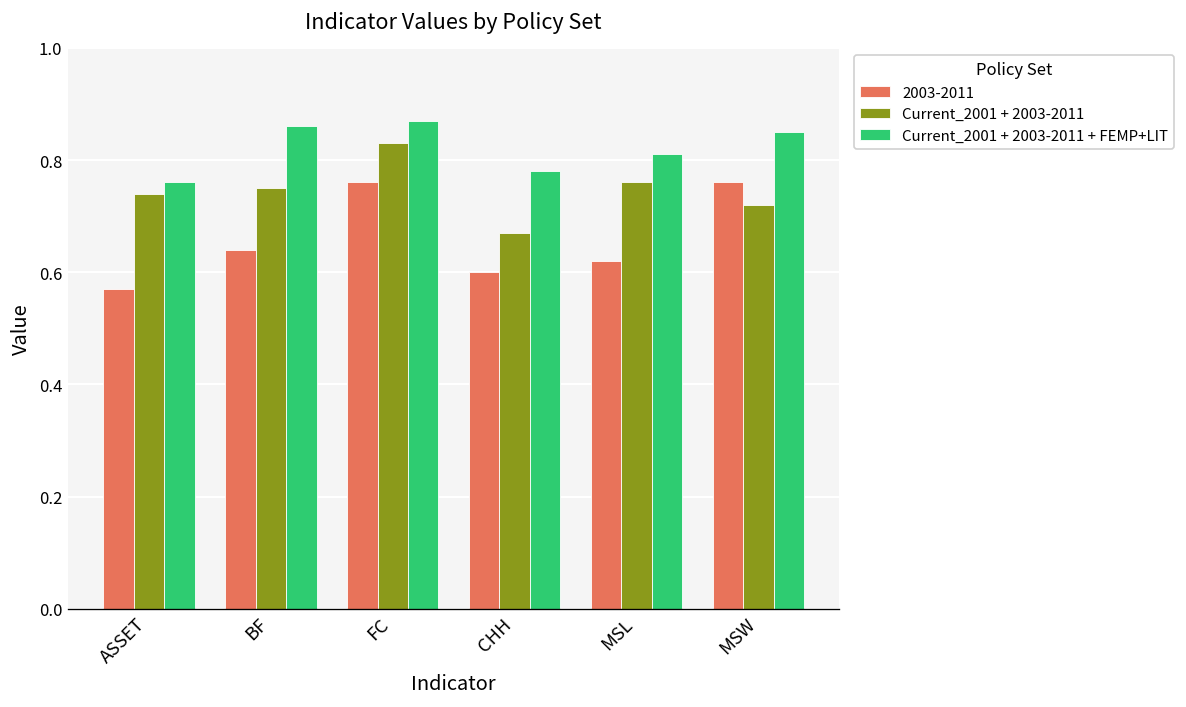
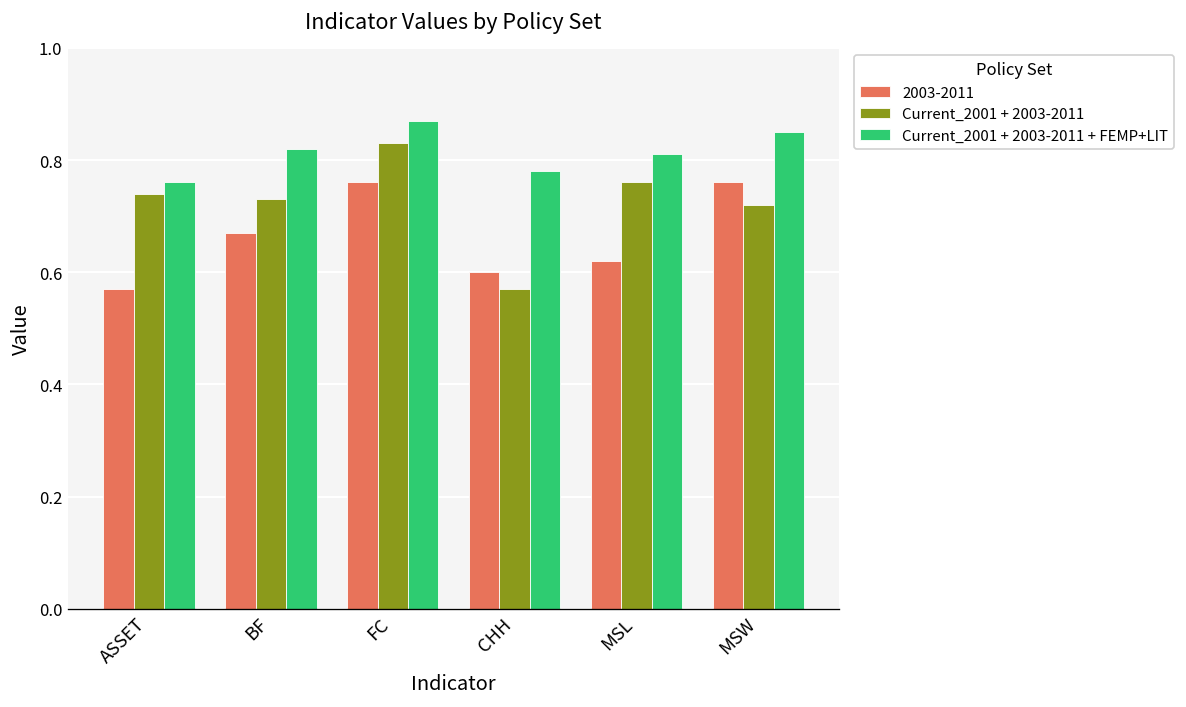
  {
    "2003-2011": {
      "ASSET": 0.57,
-     "BF": 0.64,
+     "BF": 0.67,
      "FC": 0.76,
      "CHH": 0.60,
      "MSL": 0.62,
      "MSW": 0.76
    },
    "Current_2001 + 2003-2011": {
      "ASSET": 0.74,
-     "BF": 0.75,
+     "BF": 0.73,
      "FC": 0.83,
-     "CHH": 0.67,
+     "CHH": 0.57,
      "MSL": 0.76,
      "MSW": 0.72
    },
    "Current_2001 + 2003-2011 + FEMP+LIT": {
      "ASSET": 0.76,
-     "BF": 0.86,
+     "BF": 0.82,
      "FC": 0.87,
      "CHH": 0.78,
      "MSL": 0.81,
      "MSW": 0.85
    }
  }
